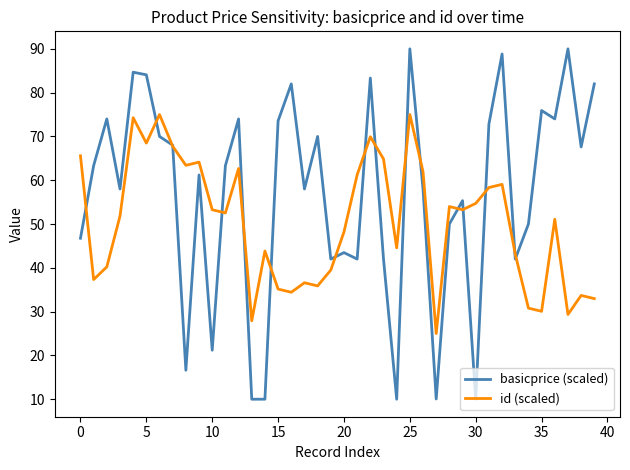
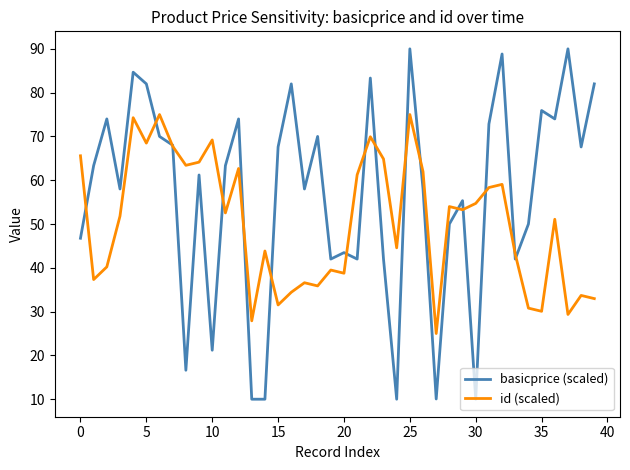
  {
    "basicprice (scaled)": {
      "0": 47,
-     "5": 84,
+     "5": 82,
      "10": 21,
-     "15": 74,
+     "15": 68,
      "20": 43,
      "25": 90,
      "35": 76
    },
    "id (scaled)": {
      "0": 66,
      "5": 68,
-     "10": 53,
-     "15": 35,
-     "20": 48,
+     "10": 69,
+     "15": 32,
+     "20": 39,
      "25": 75,
      "30": 55,
      "35": 30
    }
  }
